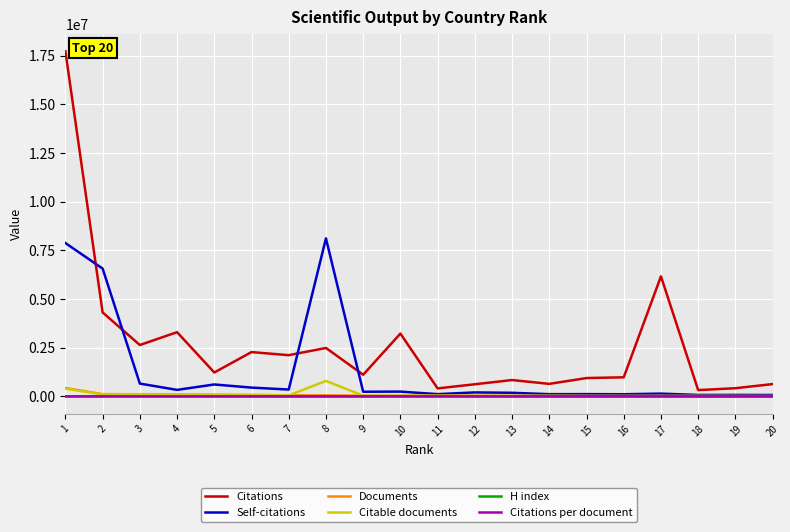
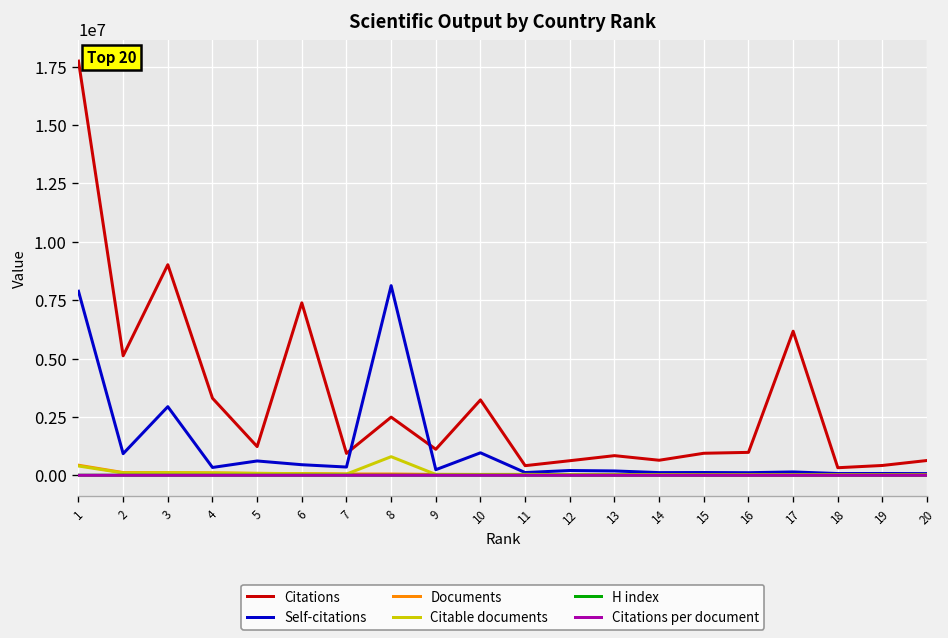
  {
    "Citations": {
-     "2": 4300000,
-     "3": 2600000,
+     "2": 5100000,
+     "3": 9000000,
      "4": 3300000,
      "5": 1200000,
-     "6": 2300000,
-     "7": 2100000,
+     "6": 7400000,
+     "7": 900000,
      "8": 2500000,
      "9": 1100000,
      "10": 3200000,
      "11": 400000,
      "12": 600000,
      "13": 800000,
      "14": 600000,
      "15": 900000,
      "16": 1000000,
      "17": 6200000,
      "18": 300000,
      "19": 400000,
      "20": 600000
    },
    "Self-citations": {
      "1": 7900000,
-     "2": 6600000,
-     "3": 700000,
+     "2": 900000,
+     "3": 2900000,
      "4": 300000,
      "5": 600000,
      "6": 500000,
      "7": 400000,
      "8": 8100000,
      "9": 200000,
-     "10": 200000,
+     "10": 1000000,
      "12": 200000,
      "13": 200000
    },
    "Citable documents": {
      "8": 800000
    },
    "Citations per document": {
      "1": 0
    }
  }
